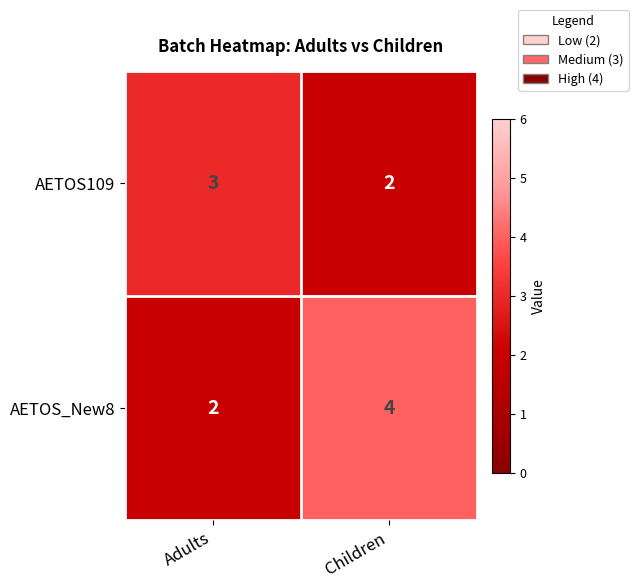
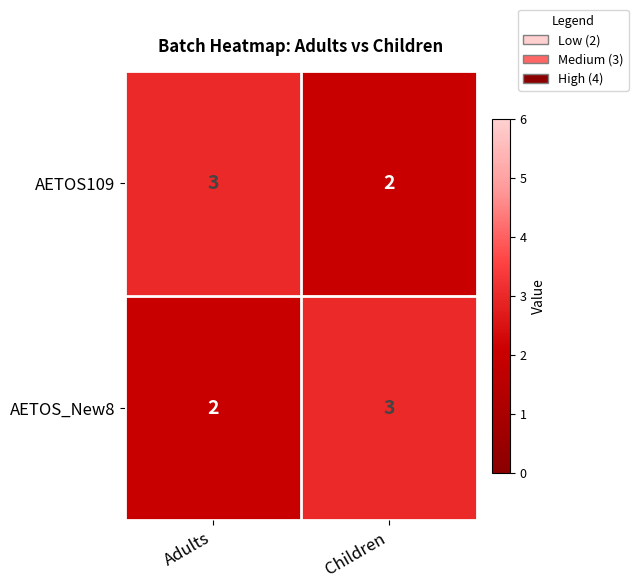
  {
    "AETOS109": {
      "Adults": 3,
      "Children": 2
    },
    "AETOS_New8": {
      "Adults": 2,
-     "Children": 4
+     "Children": 3
    }
  }
